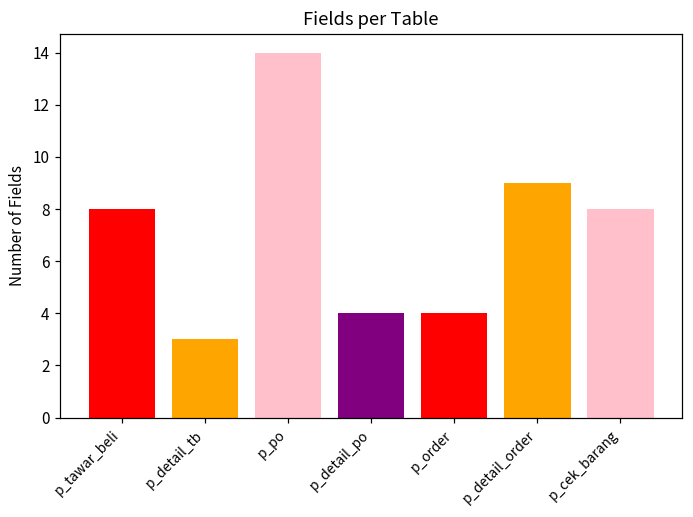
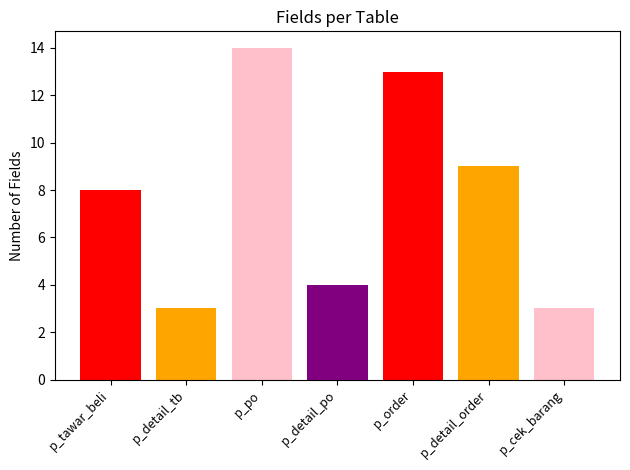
  {
    "p_tawar_beli": 8,
    "p_detail_tb": 3,
    "p_po": 14,
    "p_detail_po": 4,
-   "p_order": 4,
+   "p_order": 13,
    "p_detail_order": 9,
-   "p_cek_barang": 8
+   "p_cek_barang": 3
  }
